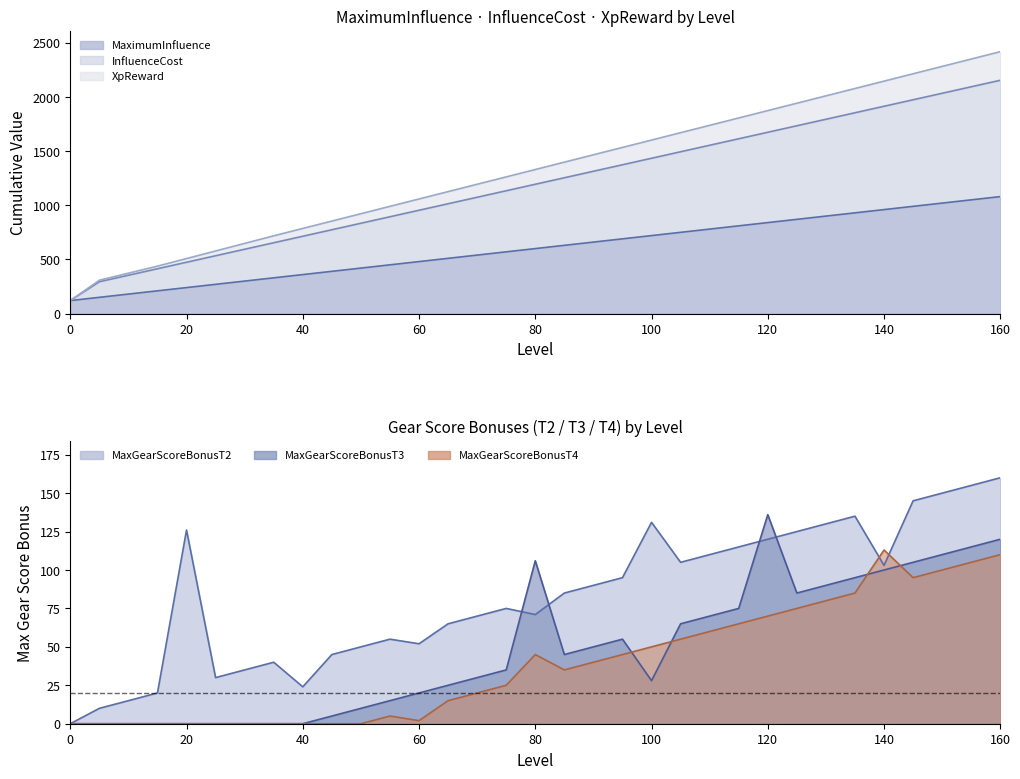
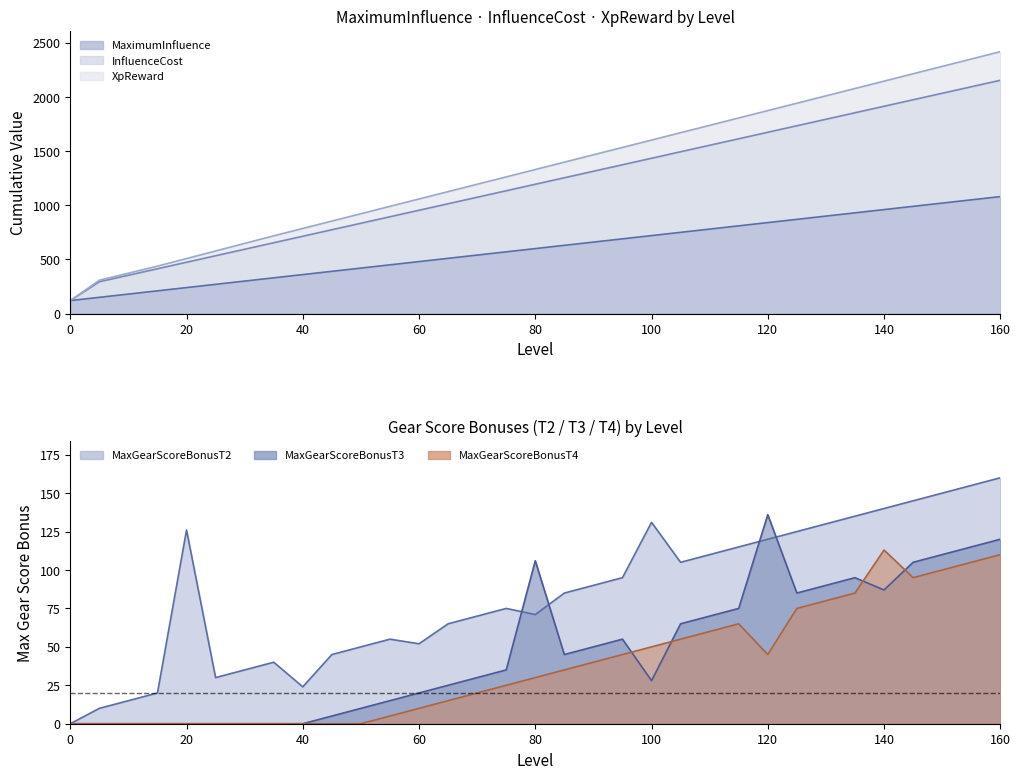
  {
    "Gear Score Bonuses (T2 / T3 / T4) by Level": {
      "MaxGearScoreBonusT2": {
        "20": 126,
        "40": 24,
        "60": 52,
        "80": 71,
        "100": 131,
        "120": 120,
-       "140": 103,
+       "140": 140,
        "160": 160
      },
      "MaxGearScoreBonusT3": {
        "60": 20,
        "80": 106,
        "100": 28,
        "120": 136,
-       "140": 100,
+       "140": 87,
        "160": 120
      },
      "MaxGearScoreBonusT4": {
-       "60": 2,
-       "80": 45,
+       "60": 10,
+       "80": 30,
        "100": 50,
-       "120": 70,
+       "120": 45,
        "140": 113,
        "160": 110
      }
    }
  }
